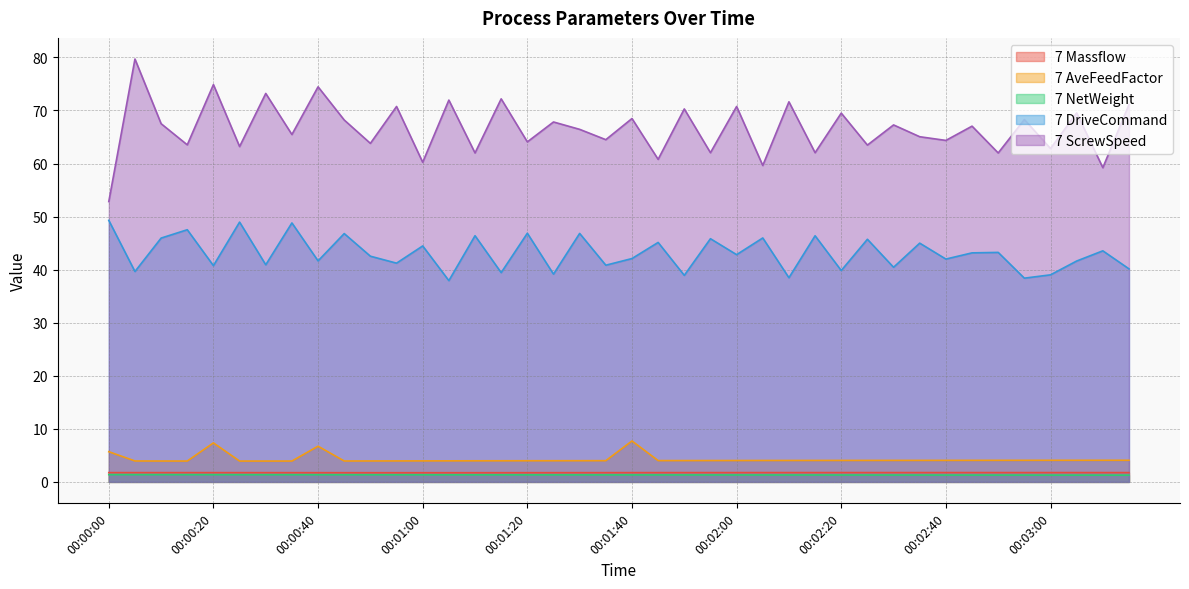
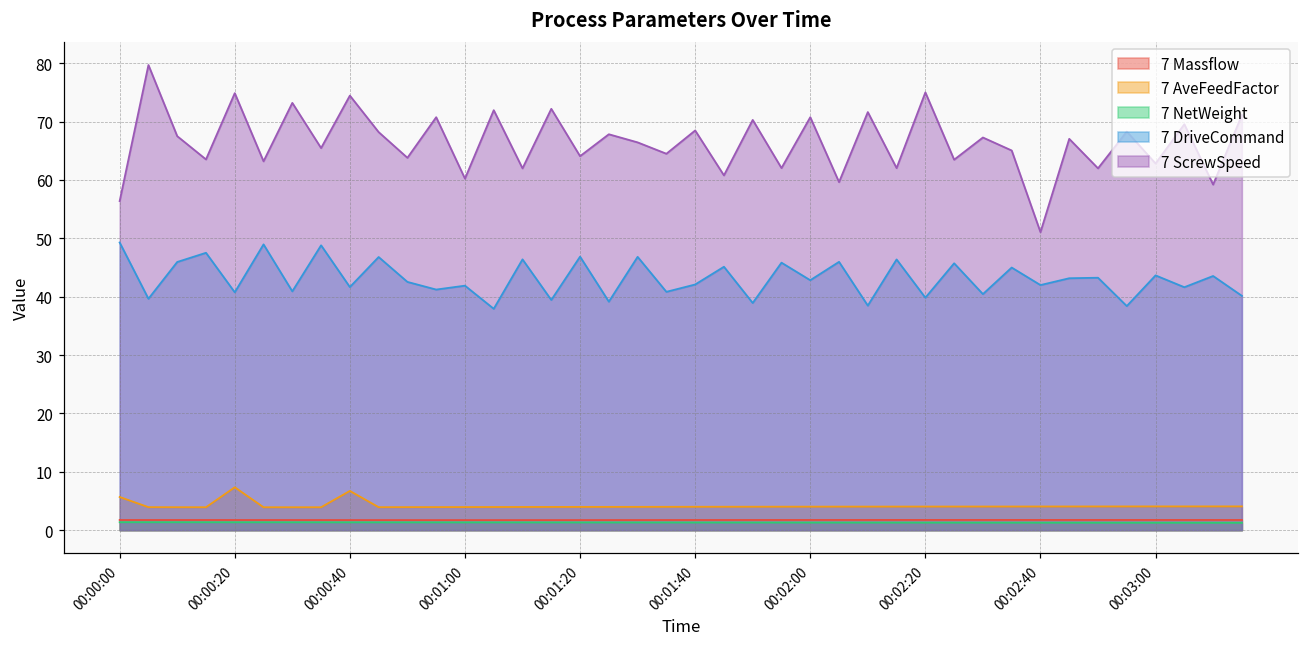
  {
    "7 AveFeedFactor": {
      "00:00:00": 6,
      "00:00:20": 7,
      "00:00:40": 7,
      "00:01:00": 4,
      "00:01:20": 4,
-     "00:01:40": 8,
+     "00:01:40": 4,
      "00:02:00": 4,
      "00:02:20": 4,
      "00:02:40": 4,
      "00:03:00": 4
    },
    "7 DriveCommand": {
      "00:00:00": 49,
      "00:00:20": 41,
      "00:00:40": 42,
-     "00:01:00": 44,
+     "00:01:00": 42,
      "00:01:20": 47,
      "00:01:40": 42,
      "00:02:00": 43,
      "00:02:20": 40,
      "00:02:40": 42,
-     "00:03:00": 39
+     "00:03:00": 44
    },
    "7 ScrewSpeed": {
-     "00:00:00": 53,
+     "00:00:00": 56,
      "00:00:20": 75,
      "00:00:40": 74,
      "00:01:00": 60,
      "00:01:20": 64,
      "00:01:40": 68,
      "00:02:00": 71,
-     "00:02:20": 69,
-     "00:02:40": 64
+     "00:02:20": 75,
+     "00:02:40": 51
    }
  }
